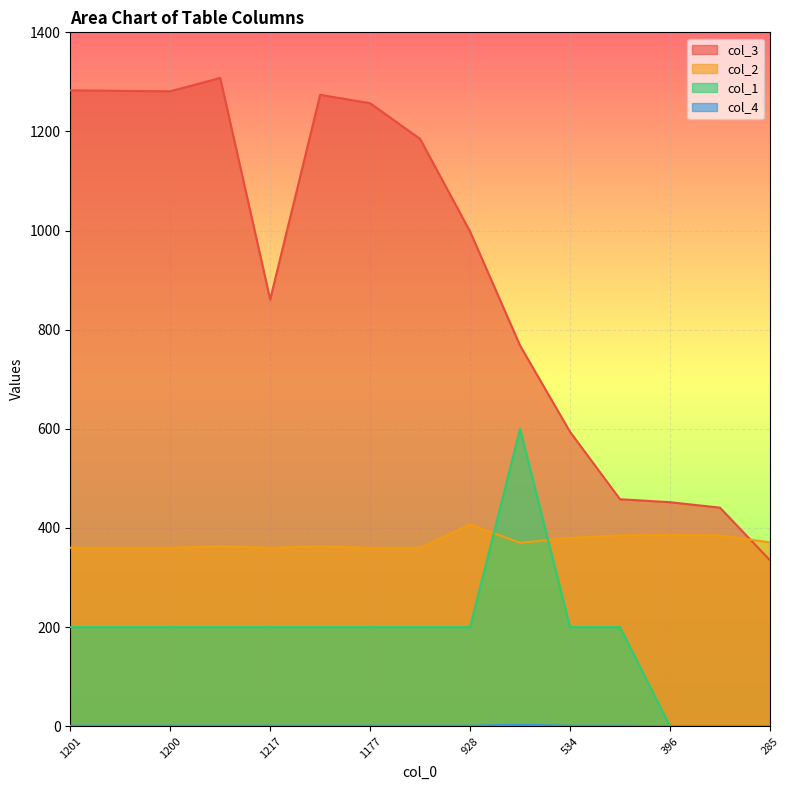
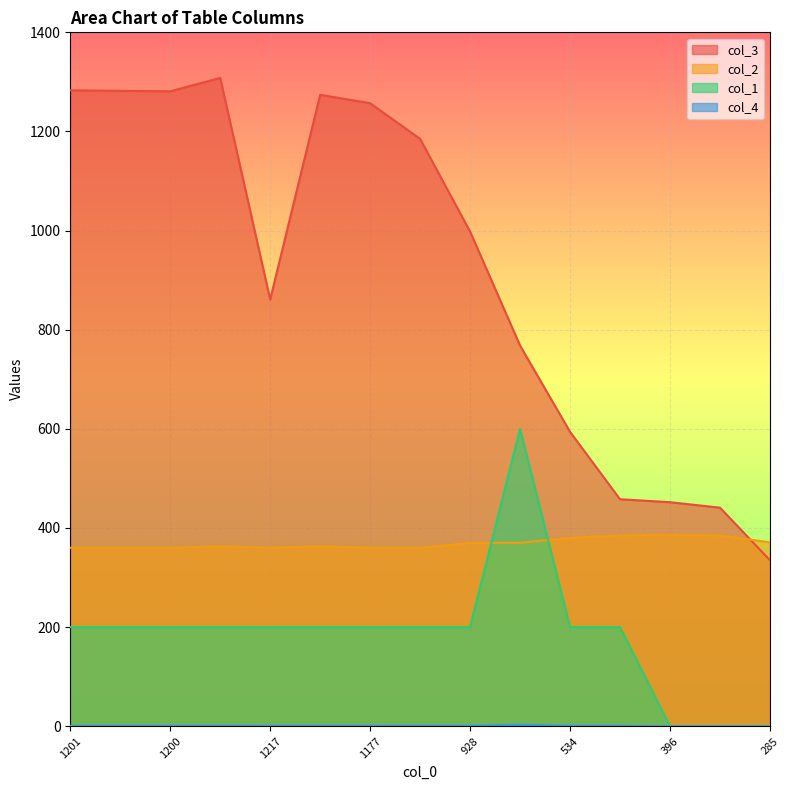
  {
    "col_3": {
      "1201": 1280,
      "1200": 1280,
      "1217": 860,
      "1177": 1260,
      "928": 1000,
      "534": 590,
      "396": 450,
      "285": 340
    },
    "col_2": {
      "1201": 360,
      "1200": 360,
      "1217": 360,
      "1177": 360,
-     "928": 410,
+     "928": 370,
      "534": 380,
      "396": 390,
      "285": 370
    },
    "col_1": {
      "1201": 200,
      "1200": 200,
      "1217": 200,
      "1177": 200,
      "928": 200,
      "534": 200
    },
    "col_4": {
      "1201": 0,
      "1200": 0,
      "1217": 0,
      "1177": 0,
      "928": 0,
      "534": 0
    }
  }
